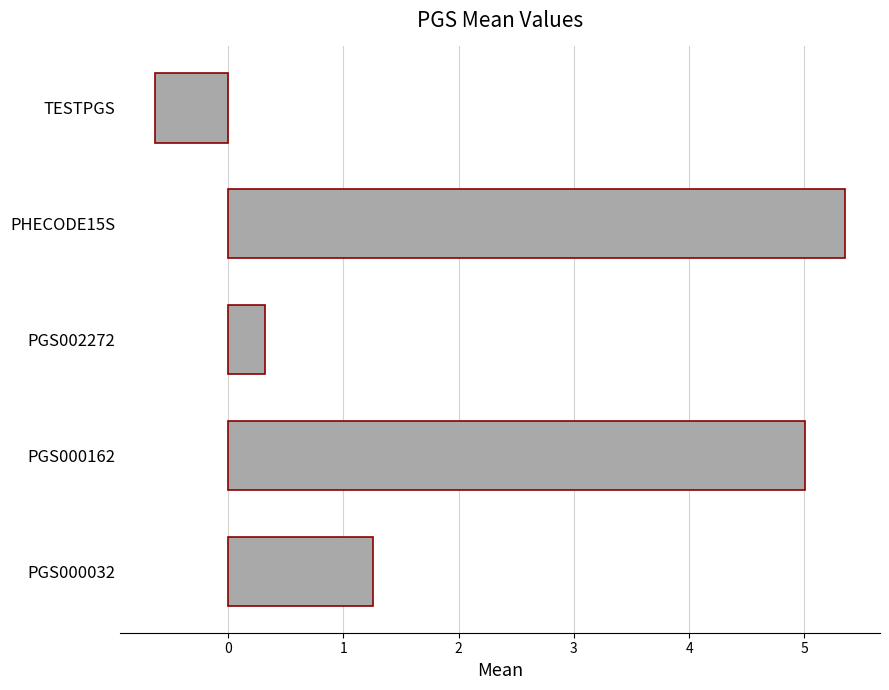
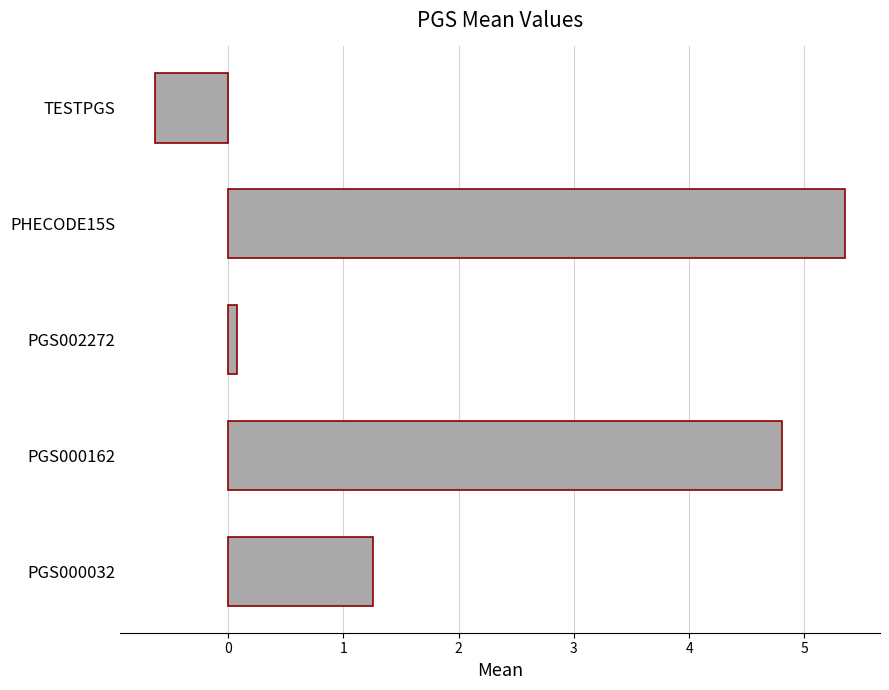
  {
    "TESTPGS": -0.64,
    "PHECODE15S": 5.36,
-   "PGS002272": 0.32,
-   "PGS000162": 5.01,
+   "PGS002272": 0.08,
+   "PGS000162": 4.81,
    "PGS000032": 1.26
  }
